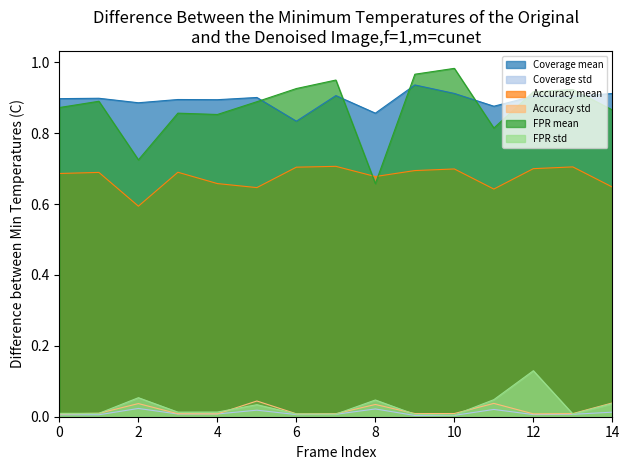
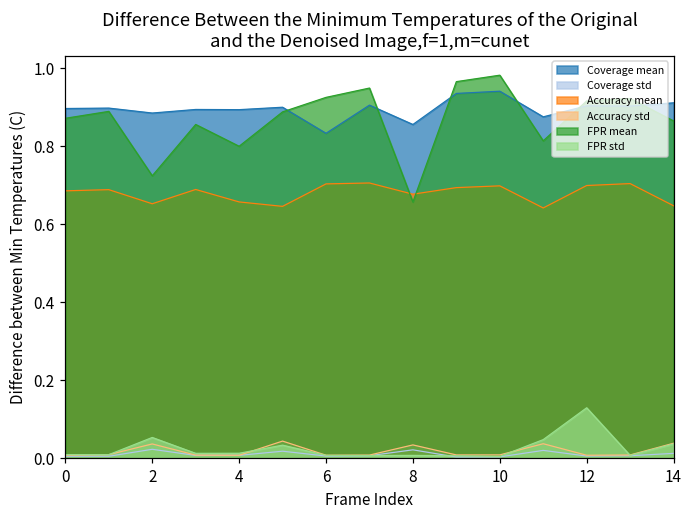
  {
    "Coverage mean": {
      "0": 0.90,
      "2": 0.89,
      "4": 0.89,
      "6": 0.83,
      "8": 0.86,
-     "10": 0.91,
+     "10": 0.94,
      "14": 0.91
    },
    "Coverage std": {
      "2": 0.02,
      "8": 0.02,
      "14": 0.01
    },
    "Accuracy mean": {
      "0": 0.69,
-     "2": 0.59,
+     "2": 0.65,
      "4": 0.66,
      "6": 0.70,
      "8": 0.68,
      "10": 0.70,
      "12": 0.70,
      "14": 0.65
    },
    "Accuracy std": {
      "2": 0.04,
      "8": 0.03
    },
    "FPR mean": {
      "0": 0.87,
      "2": 0.72,
-     "4": 0.85,
+     "4": 0.80,
      "6": 0.93,
      "8": 0.66,
      "10": 0.98,
      "14": 0.87
    },
    "FPR std": {
      "2": 0.05,
-     "8": 0.05,
+     "8": 0.01,
      "12": 0.13
    }
  }
